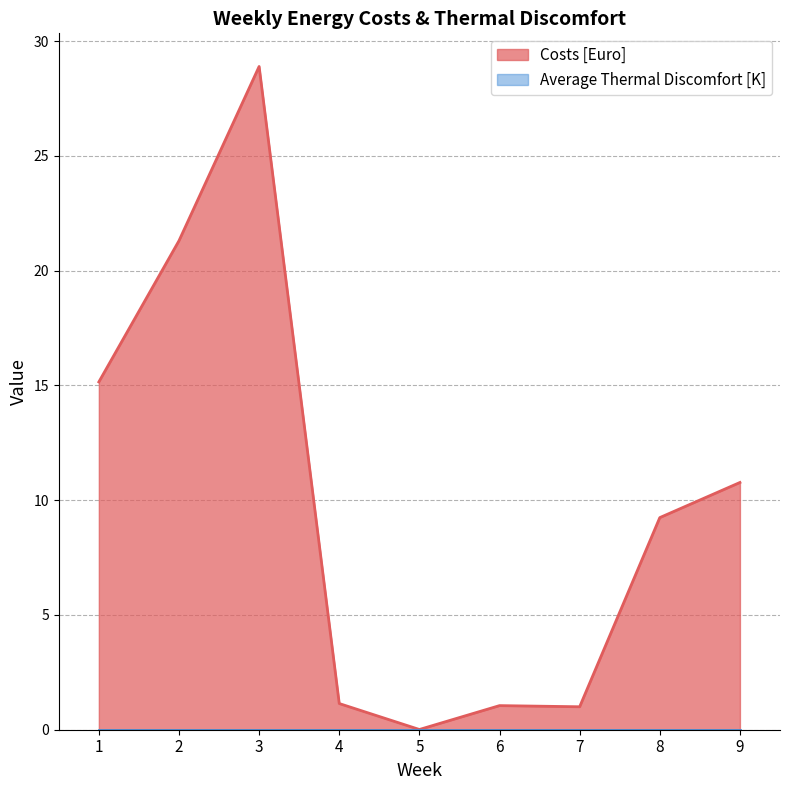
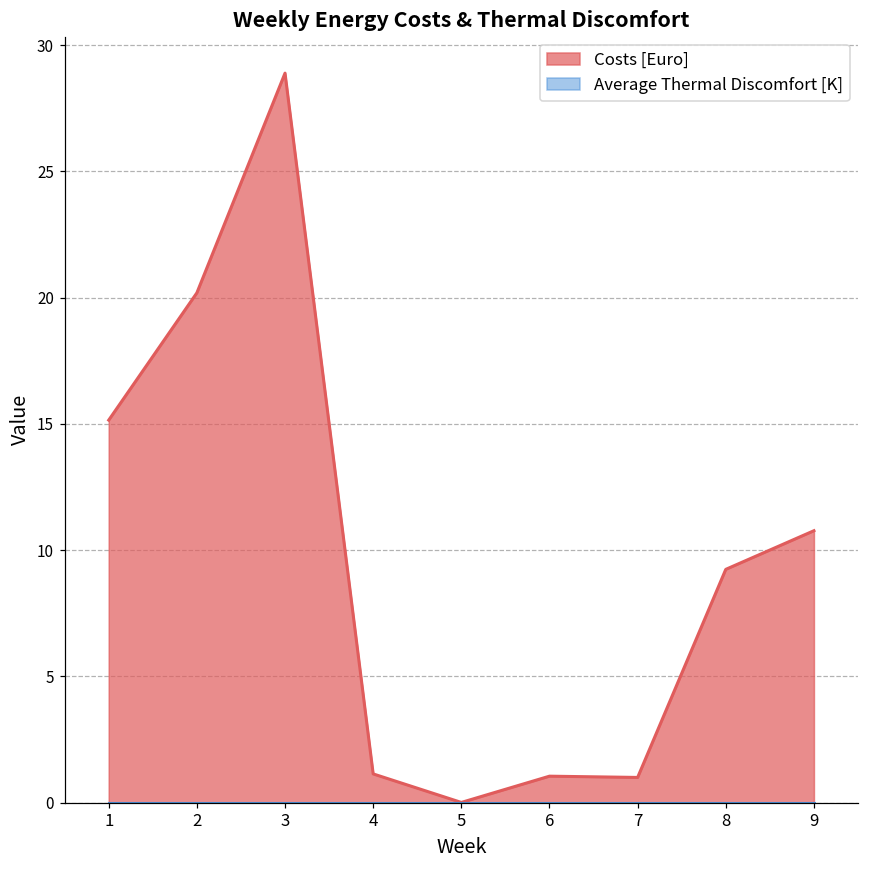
  {
    "Costs [Euro]": {
      "1": 15.2,
-     "2": 21.3,
+     "2": 20.2,
      "3": 28.9,
      "4": 1.1,
      "6": 1.1,
      "7": 1.0,
      "8": 9.2,
      "9": 10.8
    },
    "Average Thermal Discomfort [K]": {
      "1": 0.0,
      "2": 0.0,
      "3": 0.0,
      "4": 0.0,
      "6": 0.0,
      "7": 0.0,
      "8": 0.0,
      "9": 0.0
    }
  }
